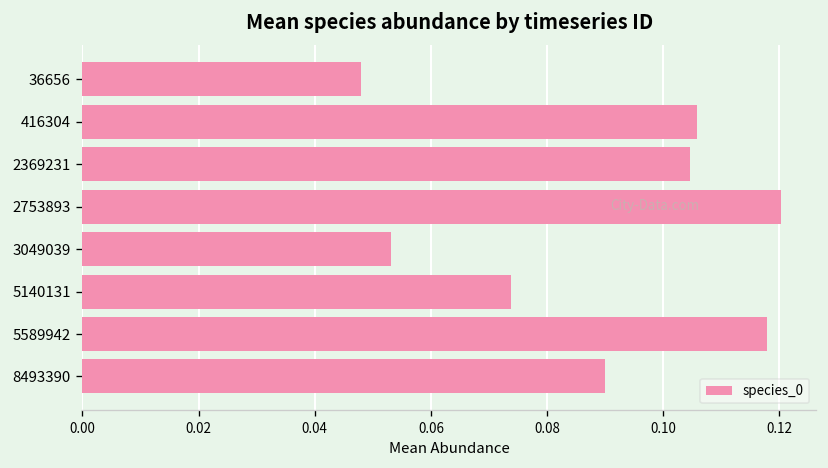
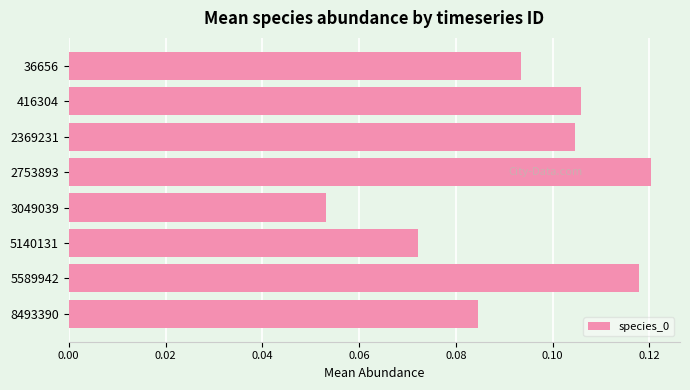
  {
-   "36656": 0.048,
+   "36656": 0.093,
    "416304": 0.106,
    "2369231": 0.105,
    "2753893": 0.120,
    "3049039": 0.053,
-   "5140131": 0.074,
+   "5140131": 0.072,
    "5589942": 0.118,
-   "8493390": 0.090
+   "8493390": 0.085
  }
